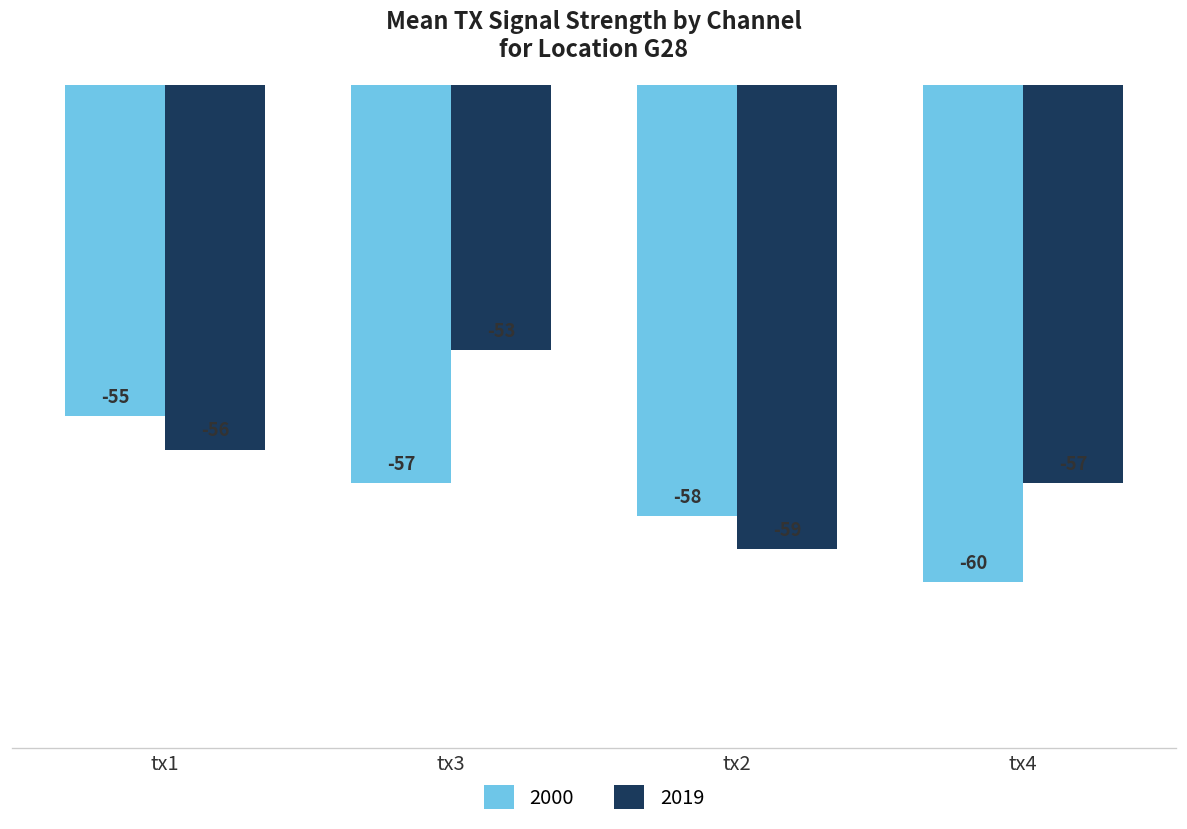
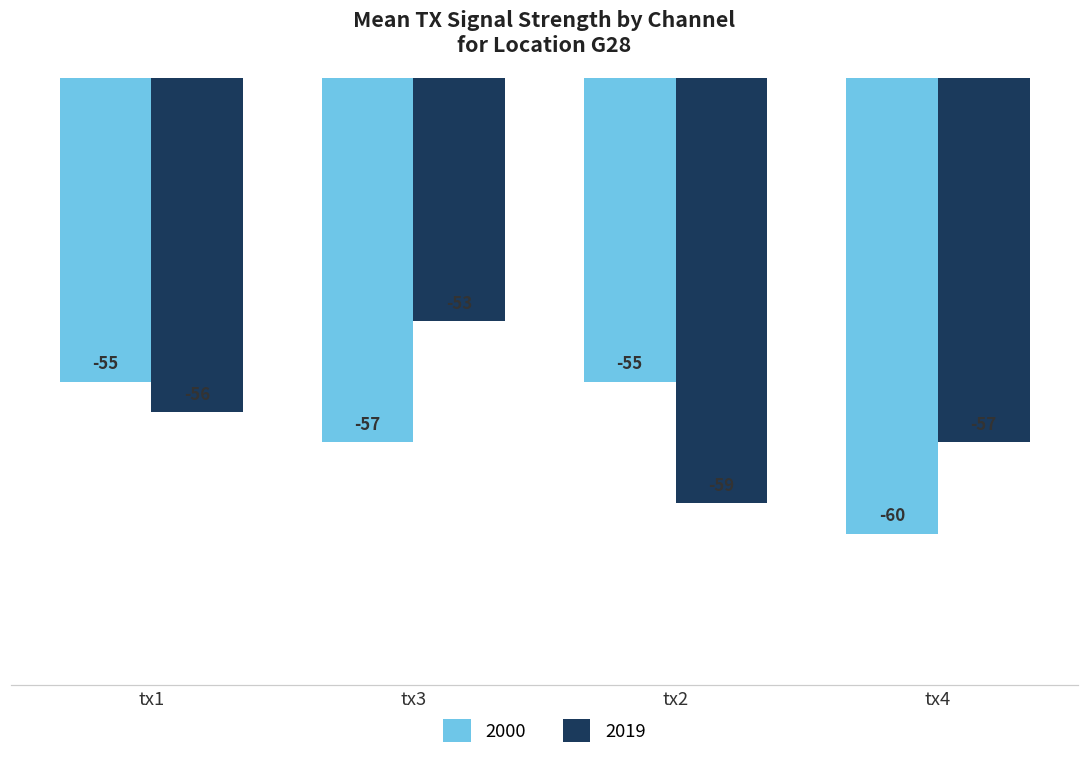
  {
    "2000": {
      "tx1": -55,
      "tx3": -57,
-     "tx2": -58,
+     "tx2": -55,
      "tx4": -60
    }
  }
